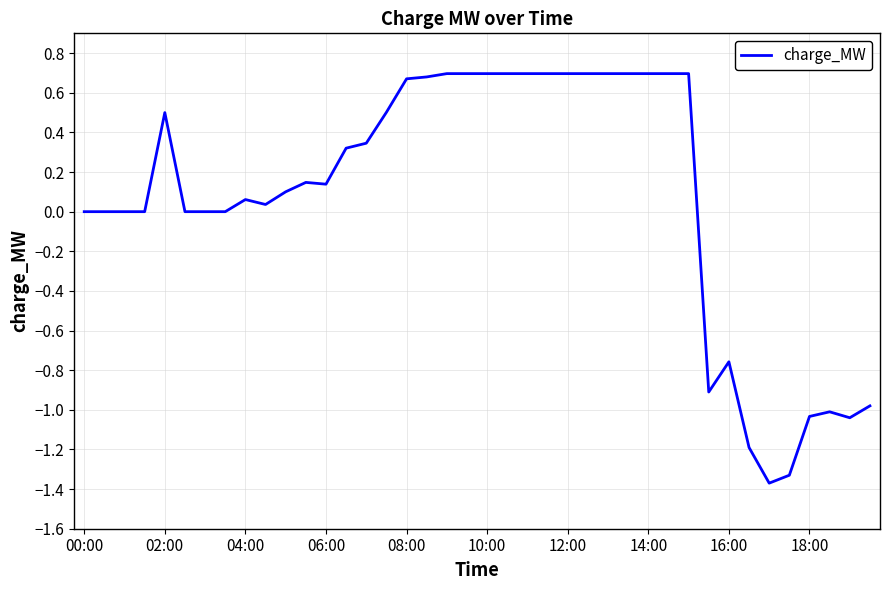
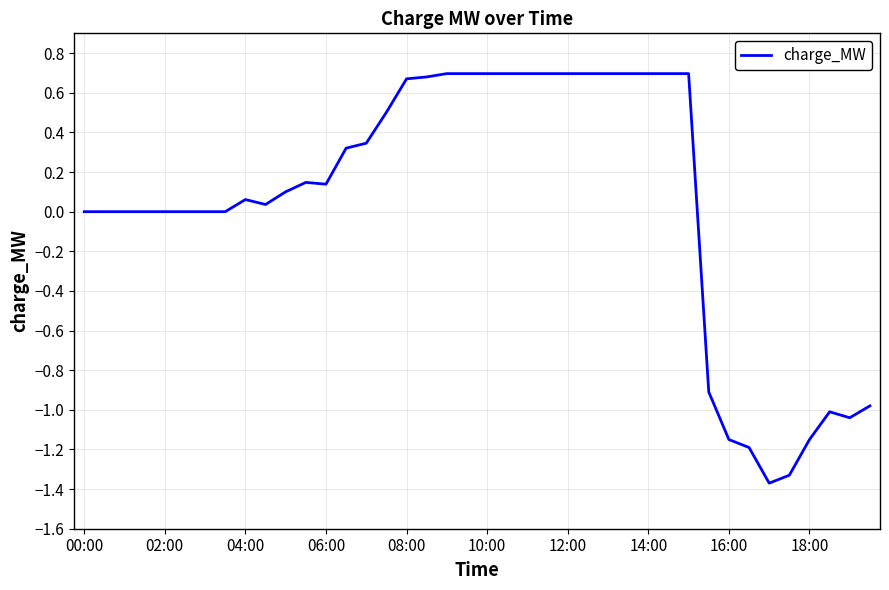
  {
    "00:00": 0.00,
-   "02:00": 0.5,
+   "02:00": 0.0,
    "04:00": 0.06,
    "06:00": 0.14,
    "08:00": 0.67,
    "10:00": 0.70,
    "12:00": 0.70,
    "14:00": 0.70,
-   "16:00": -0.76,
-   "18:00": -1.03
+   "16:00": -1.15,
+   "18:00": -1.15
  }
